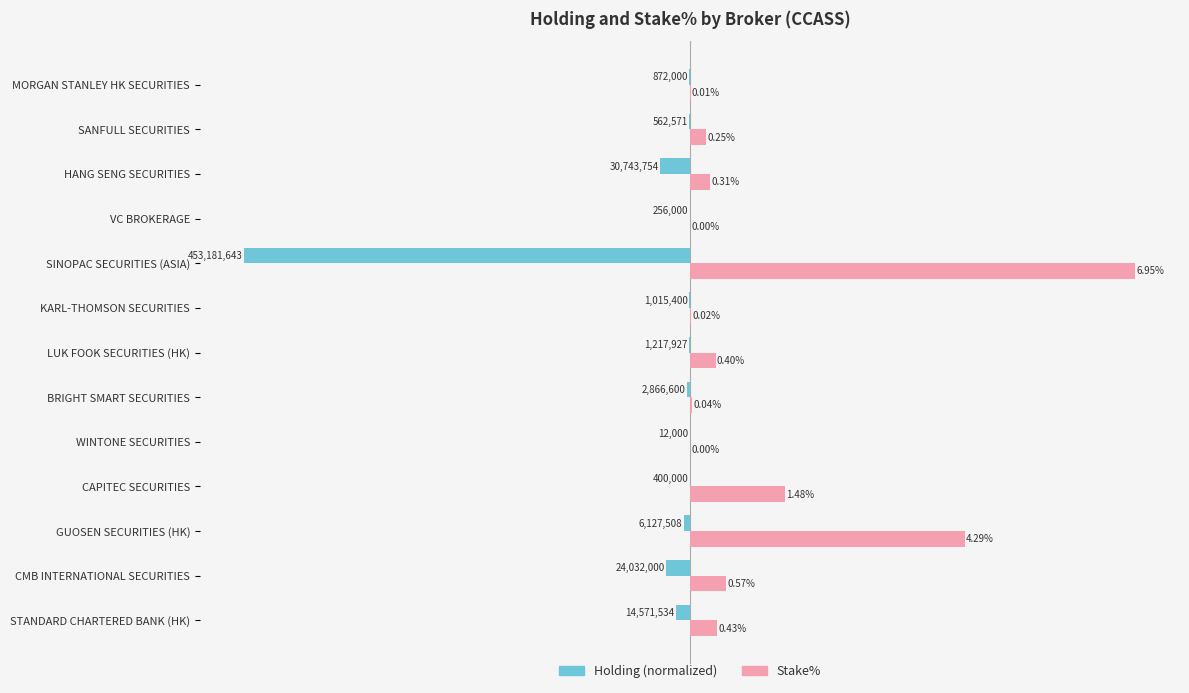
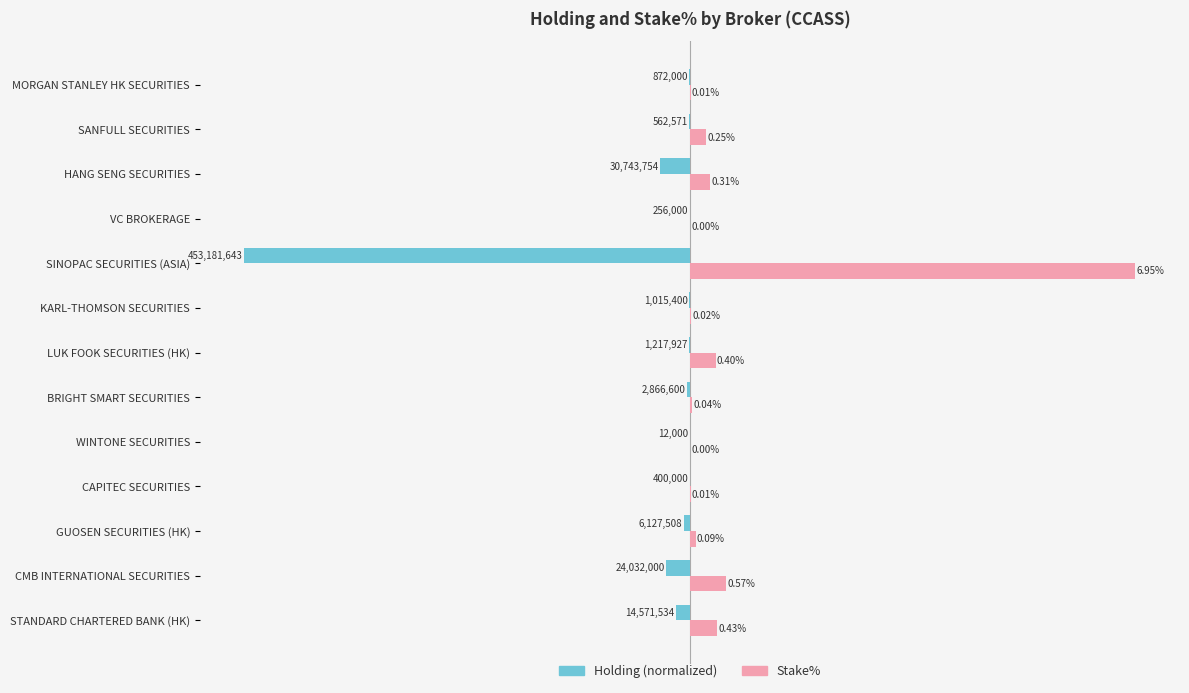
  {
    "Stake%": {
      "MORGAN STANLEY HK SECURITIES": "0.01%",
      "SANFULL SECURITIES": "0.25%",
      "HANG SENG SECURITIES": "0.31%",
      "VC BROKERAGE": "0.00%",
      "SINOPAC SECURITIES (ASIA)": "6.95%",
      "KARL-THOMSON SECURITIES": "0.02%",
      "LUK FOOK SECURITIES (HK)": "0.40%",
      "BRIGHT SMART SECURITIES": "0.04%",
      "WINTONE SECURITIES": "0.00%",
-     "CAPITEC SECURITIES": "1.48%",
-     "GUOSEN SECURITIES (HK)": "4.29%",
+     "CAPITEC SECURITIES": "0.01%",
+     "GUOSEN SECURITIES (HK)": "0.09%",
      "CMB INTERNATIONAL SECURITIES": "0.57%",
      "STANDARD CHARTERED BANK (HK)": "0.43%"
    }
  }
